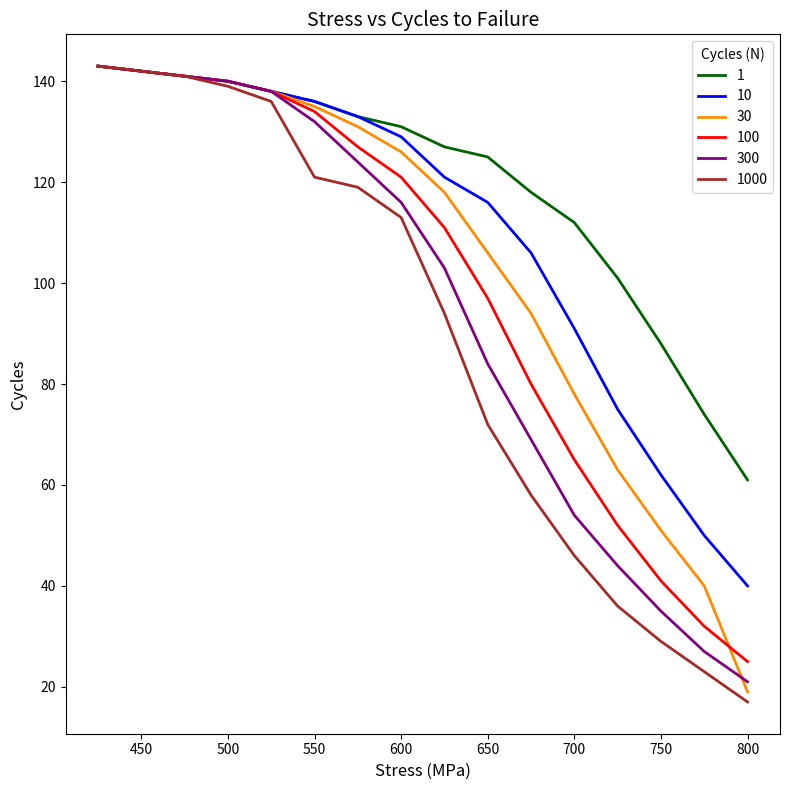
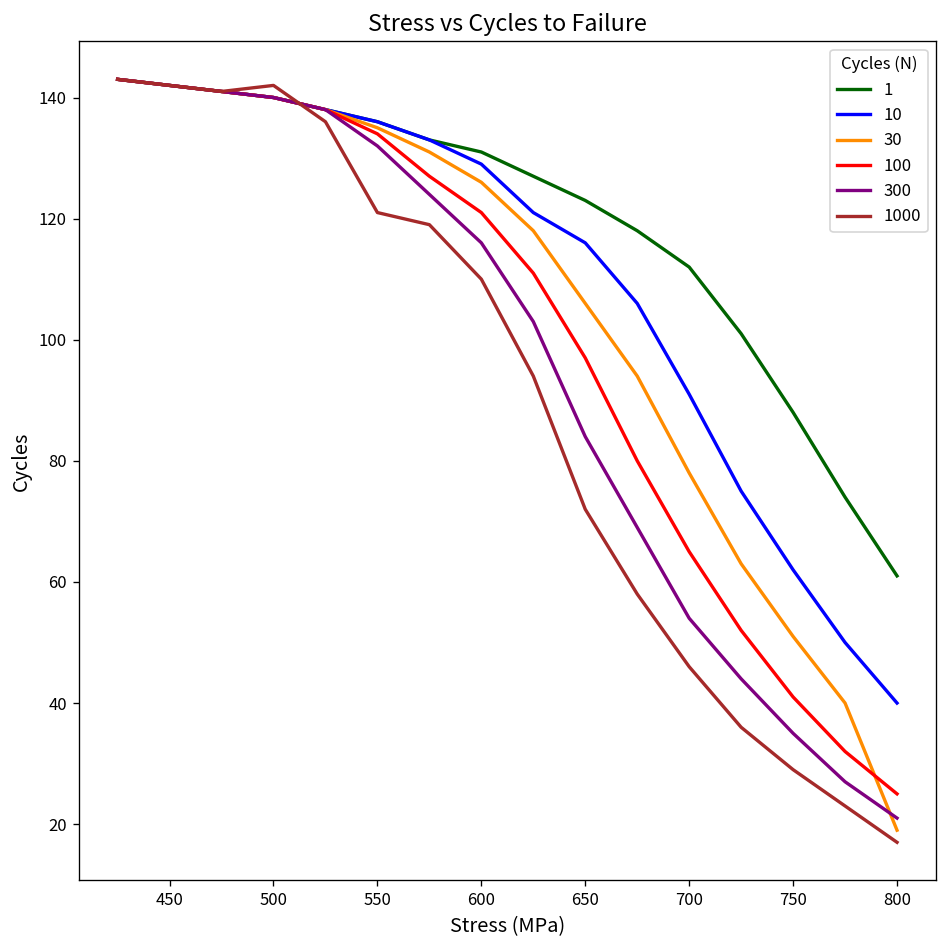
  {
    "1": {
      "600": 131,
-     "650": 125,
+     "650": 123,
      "700": 112,
      "750": 88,
      "800": 61
    },
    "10": {
      "600": 129,
      "650": 116,
      "700": 91,
      "750": 62,
      "800": 40
    },
    "30": {
      "550": 135,
      "600": 126,
      "650": 106,
      "700": 78,
      "750": 51,
      "800": 19
    },
    "100": {
      "550": 134,
      "600": 121,
      "650": 97,
      "700": 65,
      "750": 41,
      "800": 25
    },
    "300": {
      "550": 132,
      "600": 116,
      "650": 84,
      "700": 54,
      "750": 35,
      "800": 21
    },
    "1000": {
-     "500": 139,
+     "500": 142,
      "550": 121,
-     "600": 113,
+     "600": 110,
      "650": 72,
      "700": 46,
      "750": 29,
      "800": 17
    }
  }
